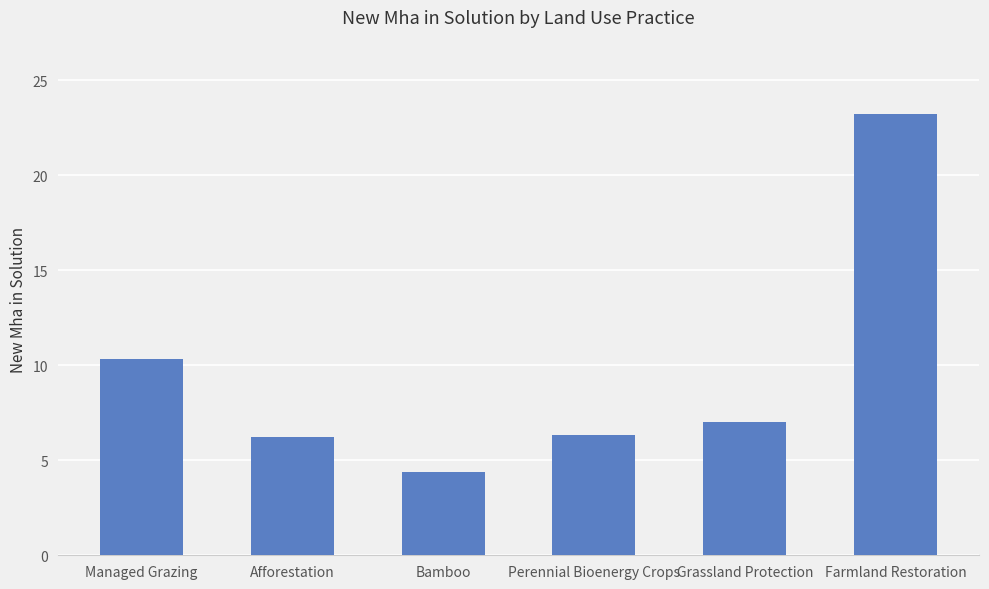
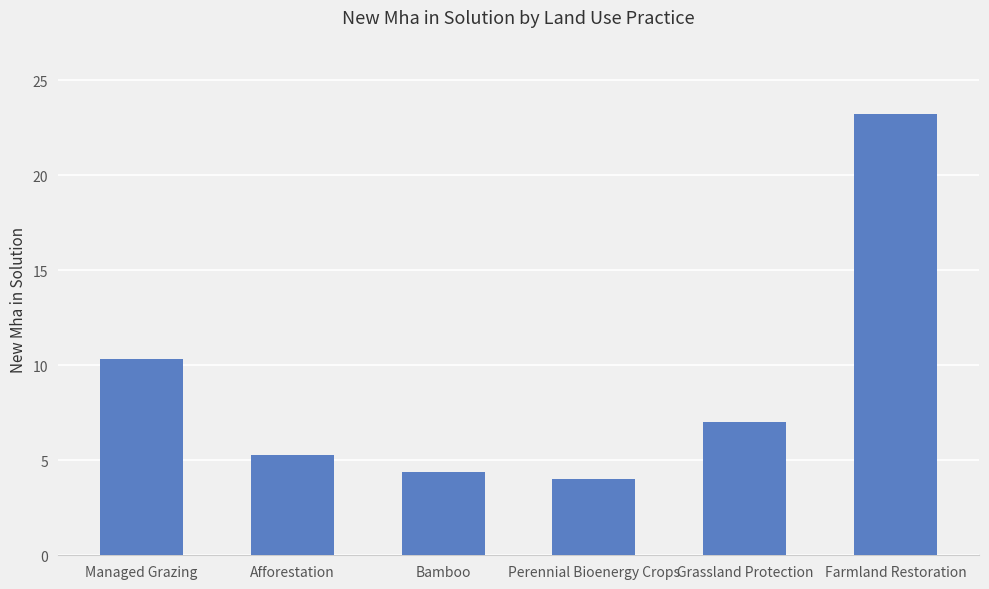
  {
    "Managed Grazing": 10.4,
-   "Afforestation": 6.2,
+   "Afforestation": 5.3,
    "Bamboo": 4.4,
-   "Perennial Bioenergy Crops": 6.4,
+   "Perennial Bioenergy Crops": 4.0,
    "Grassland Protection": 7.0,
    "Farmland Restoration": 23.2
  }
